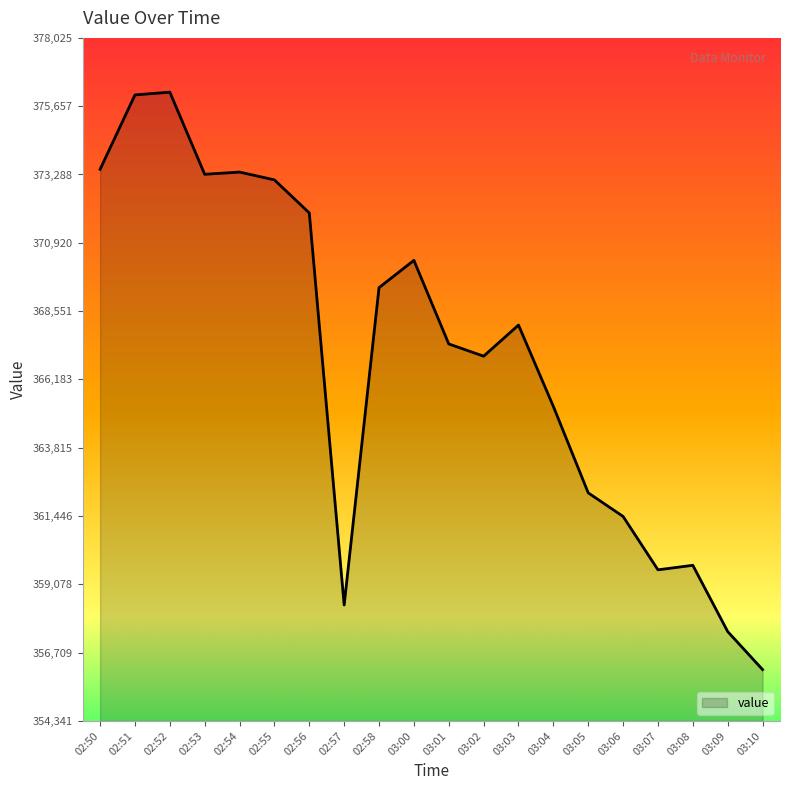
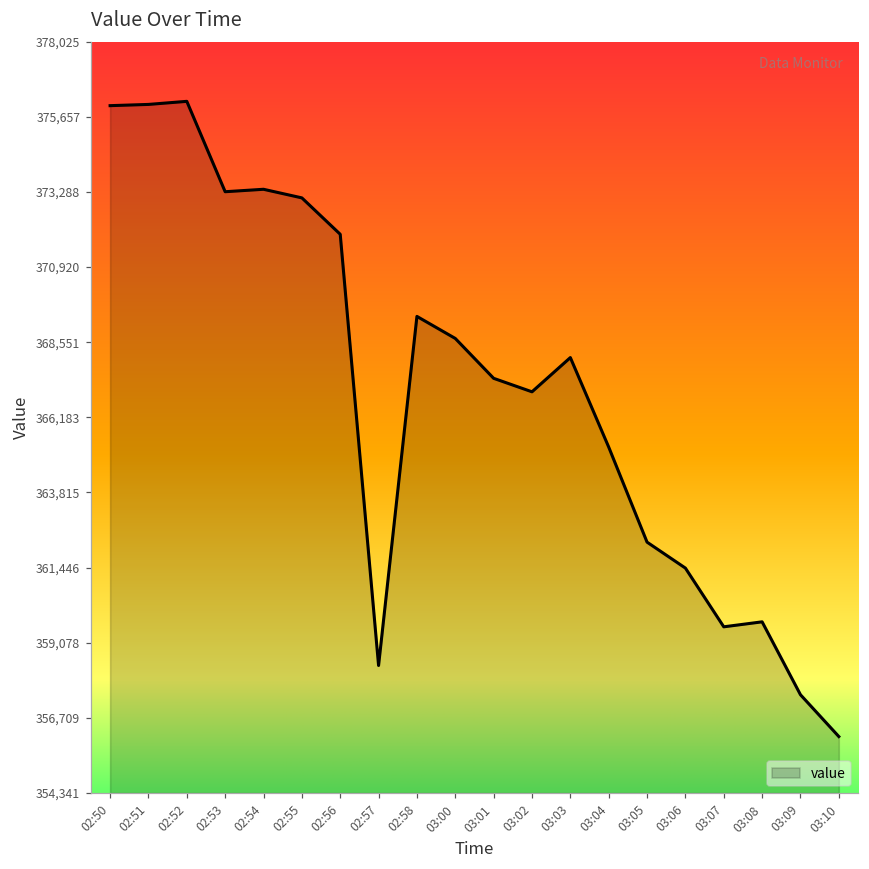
  {
-   "02:50": "373,500",
+   "02:50": "376,000",
    "02:51": "376,000",
    "02:52": "376,100",
    "02:53": "373,300",
    "02:54": "373,400",
    "02:55": "373,100",
    "02:56": "372,000",
    "02:57": "358,400",
    "02:58": "369,400",
-   "03:00": "370,300",
+   "03:00": "368,700",
    "03:01": "367,400",
    "03:02": "367,000",
    "03:03": "368,100",
    "03:04": "365,200",
    "03:05": "362,300",
    "03:06": "361,400",
    "03:07": "359,600",
    "03:08": "359,700",
    "03:09": "357,400",
    "03:10": "356,100"
  }
